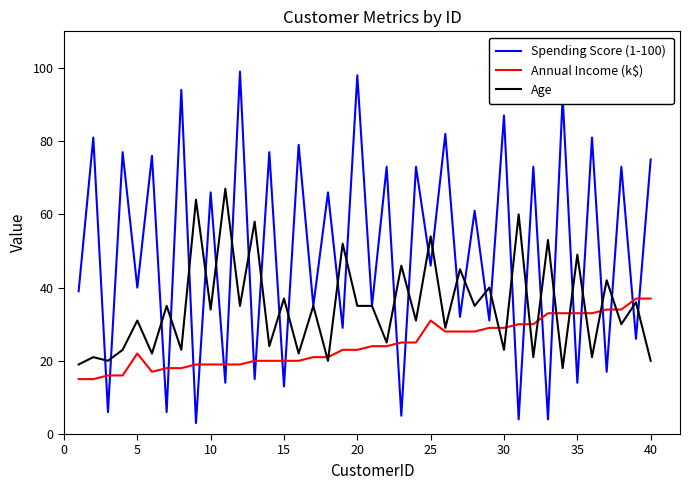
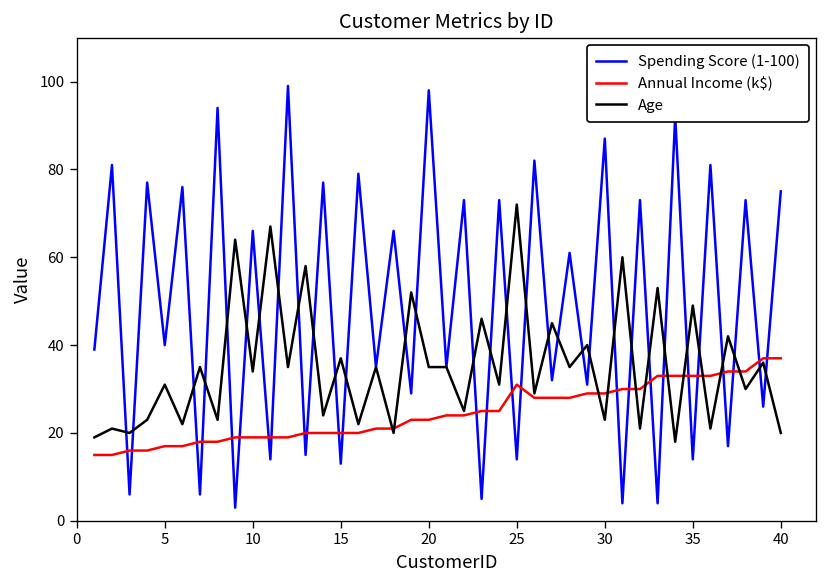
  {
    "Spending Score (1-100)": {
      "5": 40,
      "10": 66,
      "15": 13,
      "20": 98,
-     "25": 46,
+     "25": 14,
      "30": 87,
      "35": 14,
      "40": 75
    },
    "Annual Income (k$)": {
-     "5": 22,
+     "5": 17,
      "10": 19,
      "15": 20,
      "20": 23,
      "25": 31,
      "30": 29,
      "35": 33,
      "40": 37
    },
    "Age": {
      "5": 31,
      "10": 34,
      "15": 37,
      "20": 35,
-     "25": 54,
+     "25": 72,
      "30": 23,
      "35": 49,
      "40": 20
    }
  }
